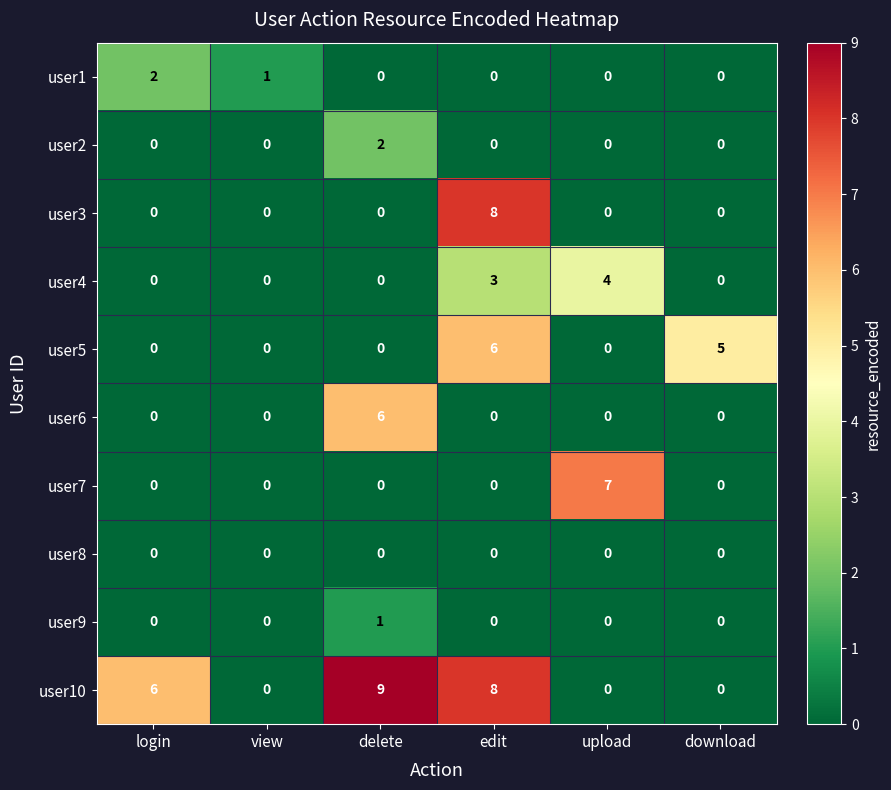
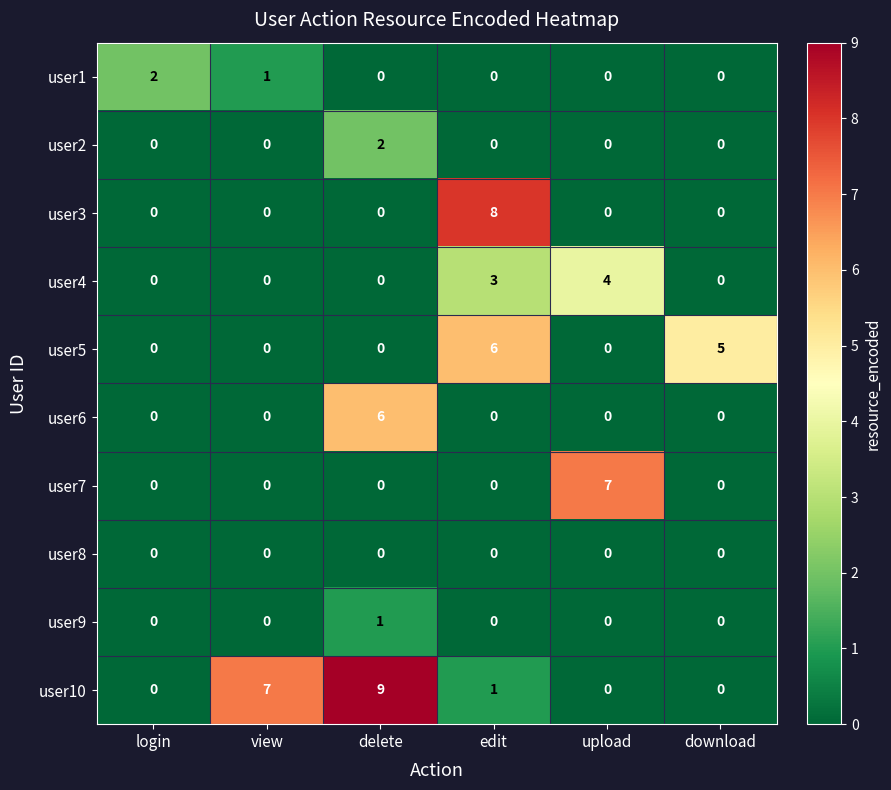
  {
    "user1": {
      "login": 2,
      "view": 1,
      "delete": 0,
      "edit": 0,
      "upload": 0,
      "download": 0
    },
    "user2": {
      "login": 0,
      "view": 0,
      "delete": 2,
      "edit": 0,
      "upload": 0,
      "download": 0
    },
    "user3": {
      "login": 0,
      "view": 0,
      "delete": 0,
      "edit": 8,
      "upload": 0,
      "download": 0
    },
    "user4": {
      "login": 0,
      "view": 0,
      "delete": 0,
      "edit": 3,
      "upload": 4,
      "download": 0
    },
    "user5": {
      "login": 0,
      "view": 0,
      "delete": 0,
      "edit": 6,
      "upload": 0,
      "download": 5
    },
    "user6": {
      "login": 0,
      "view": 0,
      "delete": 6,
      "edit": 0,
      "upload": 0,
      "download": 0
    },
    "user7": {
      "login": 0,
      "view": 0,
      "delete": 0,
      "edit": 0,
      "upload": 7,
      "download": 0
    },
    "user8": {
      "login": 0,
      "view": 0,
      "delete": 0,
      "edit": 0,
      "upload": 0,
      "download": 0
    },
    "user9": {
      "login": 0,
      "view": 0,
      "delete": 1,
      "edit": 0,
      "upload": 0,
      "download": 0
    },
    "user10": {
-     "login": 6,
-     "view": 0,
+     "login": 0,
+     "view": 7,
      "delete": 9,
-     "edit": 8,
+     "edit": 1,
      "upload": 0,
      "download": 0
    }
  }
